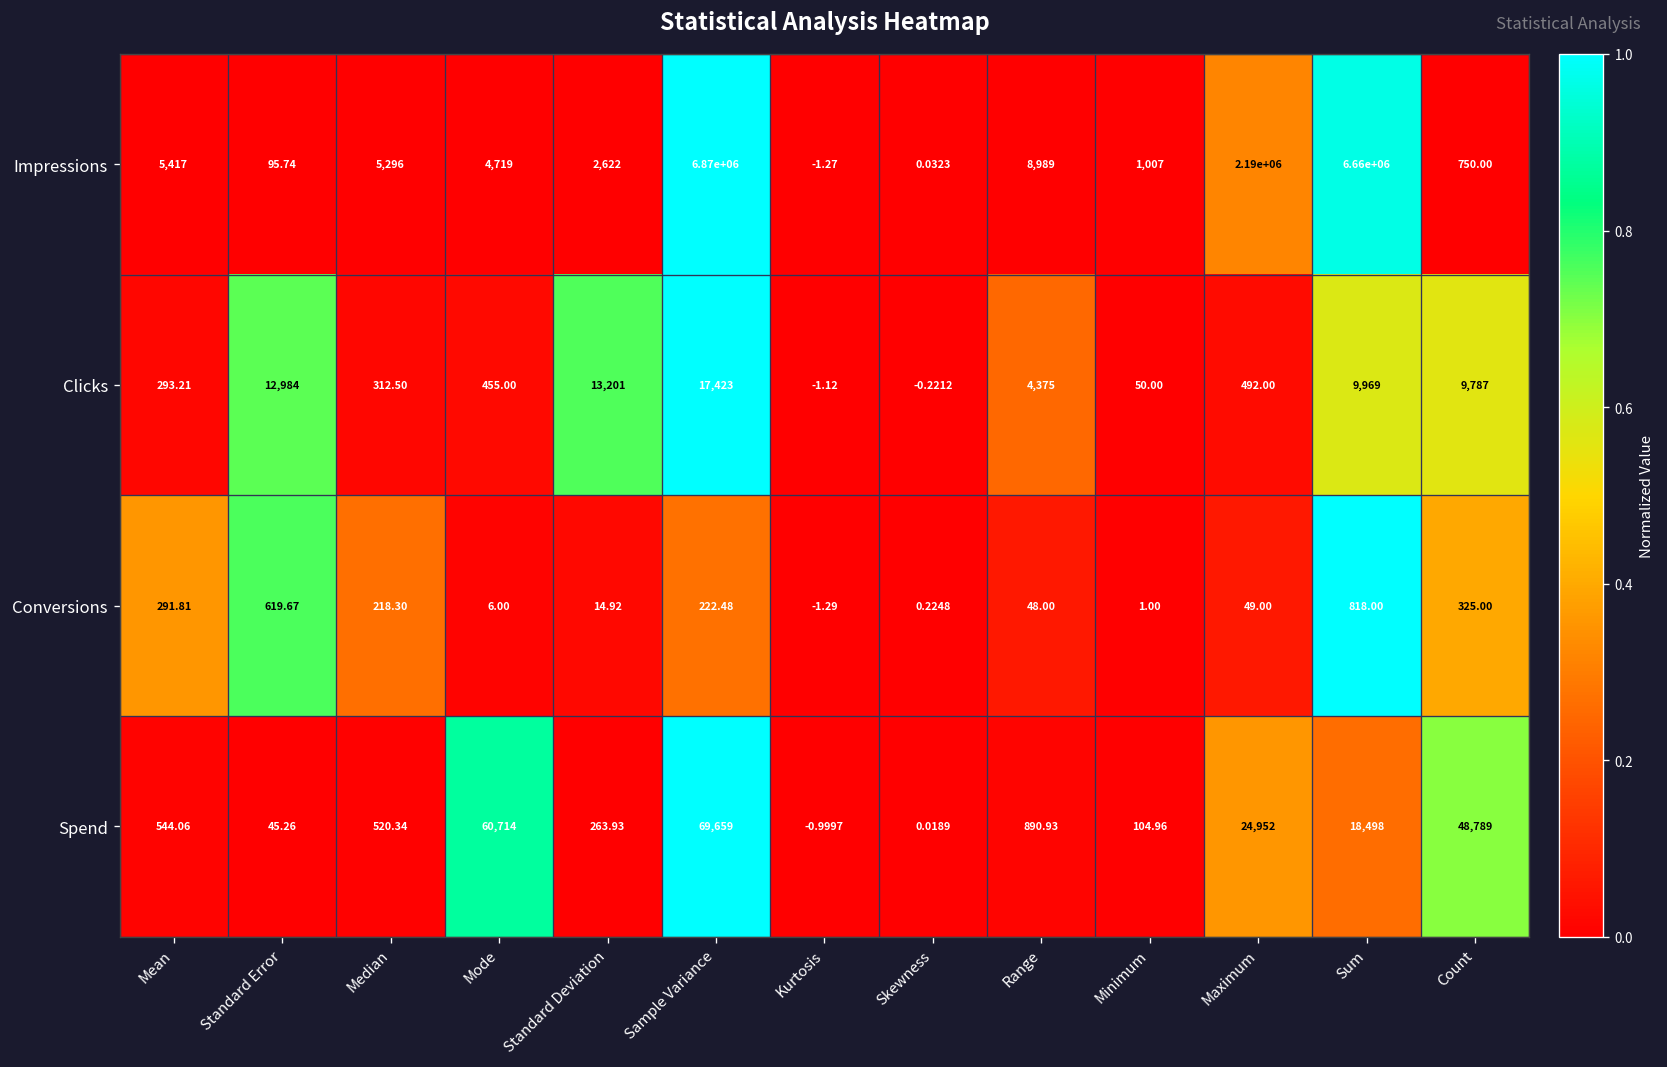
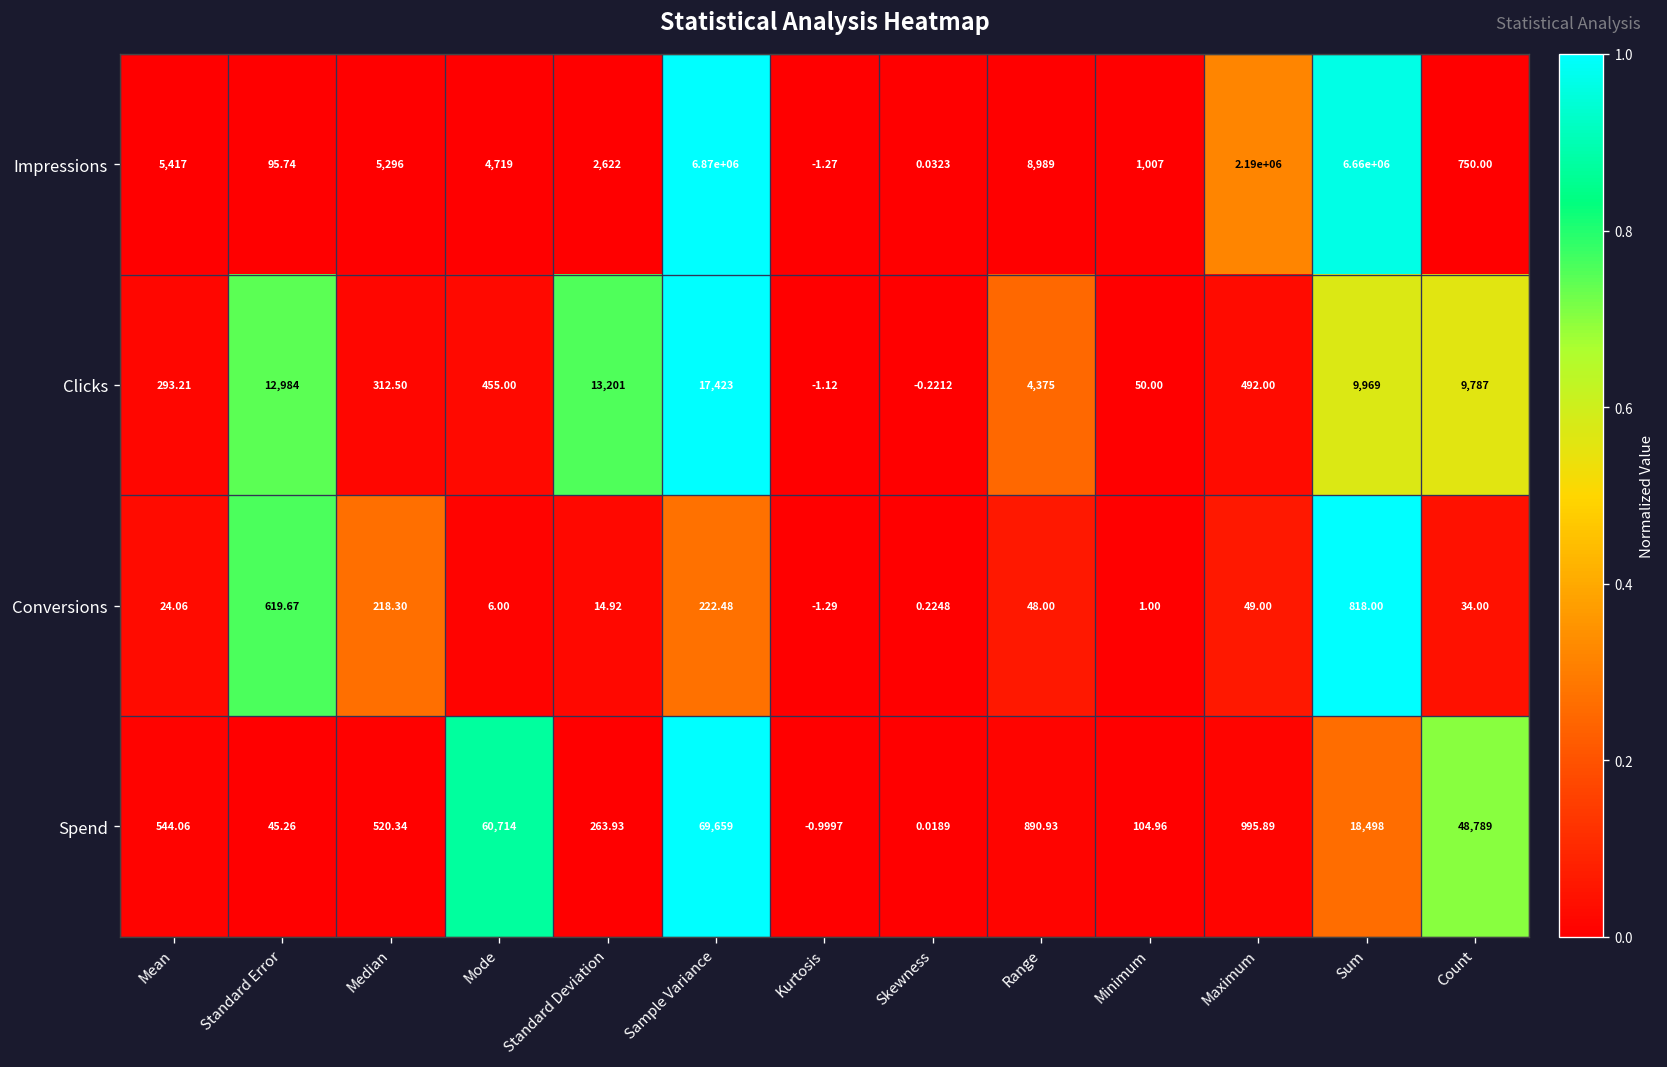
  {
    "Impressions": {
      "Mean": "5,417",
      "Standard Error": "95.74",
      "Median": "5,296",
      "Mode": "4,719",
      "Standard Deviation": "2,622",
      "Sample Variance": "6.87e+06",
      "Kurtosis": "-1.27",
      "Skewness": "0.0323",
      "Range": "8,989",
      "Minimum": "1,007",
      "Maximum": "2.19e+06",
      "Sum": "6.66e+06",
      "Count": "750.00"
    },
    "Clicks": {
      "Mean": "293.21",
      "Standard Error": "12,984",
      "Median": "312.50",
      "Mode": "455.00",
      "Standard Deviation": "13,201",
      "Sample Variance": "17,423",
      "Kurtosis": "-1.12",
      "Skewness": "-0.2212",
      "Range": "4,375",
      "Minimum": "50.00",
      "Maximum": "492.00",
      "Sum": "9,969",
      "Count": "9,787"
    },
    "Conversions": {
-     "Mean": "291.81",
+     "Mean": "24.06",
      "Standard Error": "619.67",
      "Median": "218.30",
      "Mode": "6.00",
      "Standard Deviation": "14.92",
      "Sample Variance": "222.48",
      "Kurtosis": "-1.29",
      "Skewness": "0.2248",
      "Range": "48.00",
      "Minimum": "1.00",
      "Maximum": "49.00",
      "Sum": "818.00",
-     "Count": "325.00"
+     "Count": "34.00"
    },
    "Spend": {
      "Mean": "544.06",
      "Standard Error": "45.26",
      "Median": "520.34",
      "Mode": "60,714",
      "Standard Deviation": "263.93",
      "Sample Variance": "69,659",
      "Kurtosis": "-0.9997",
      "Skewness": "0.0189",
      "Range": "890.93",
      "Minimum": "104.96",
-     "Maximum": "24,952",
+     "Maximum": "995.89",
      "Sum": "18,498",
      "Count": "48,789"
    }
  }
